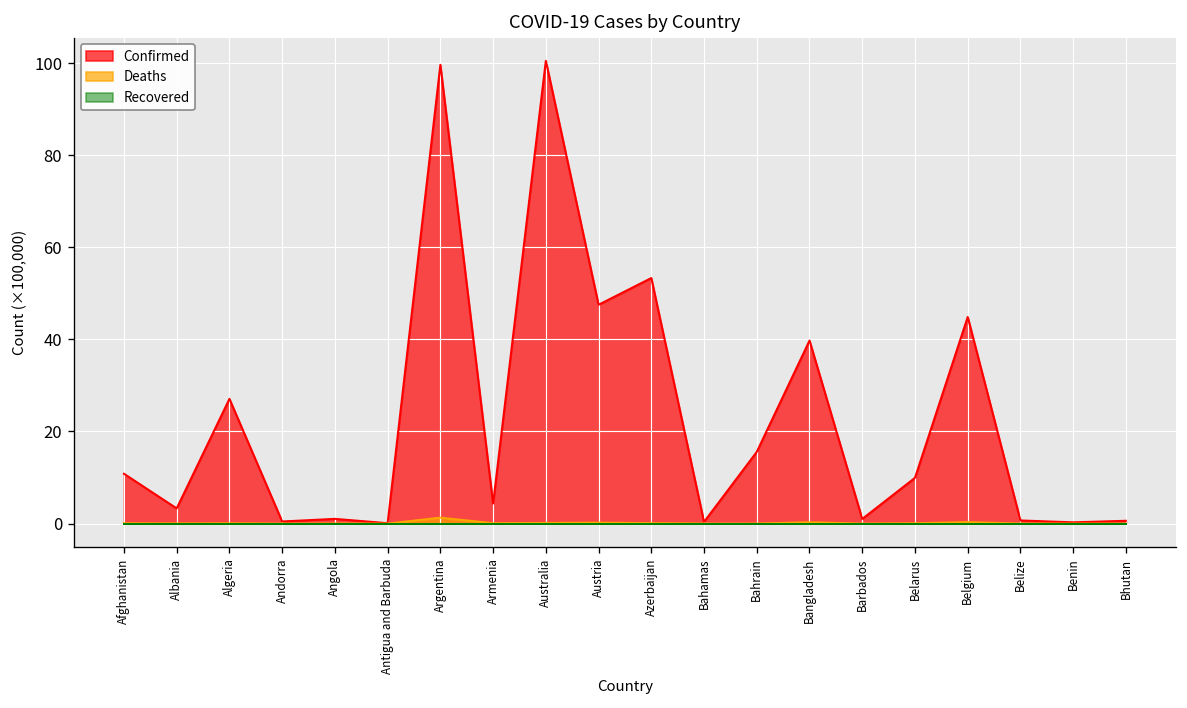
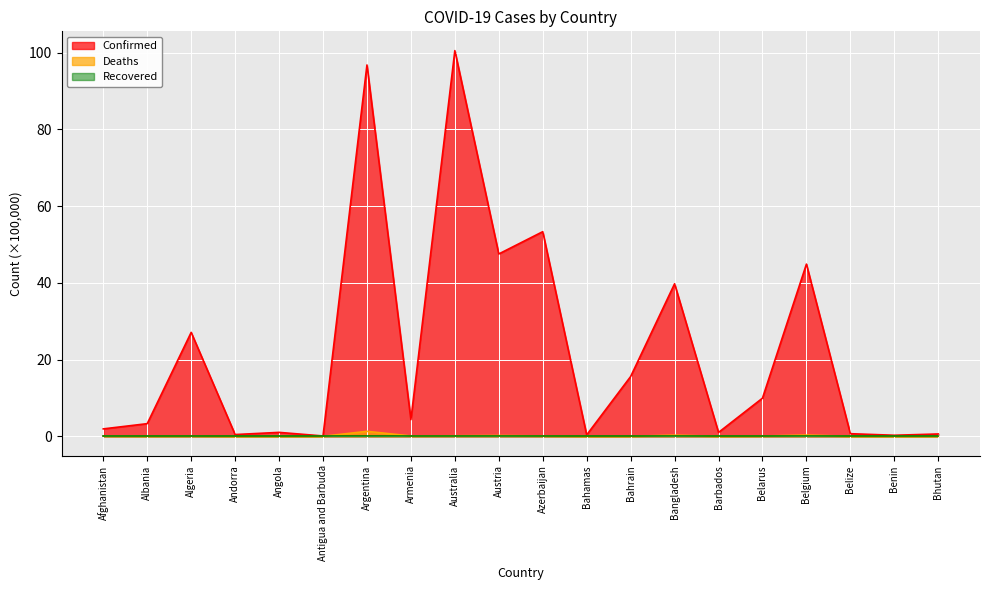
  {
    "Confirmed": {
-     "Afghanistan": 11,
+     "Afghanistan": 2,
      "Albania": 3,
      "Algeria": 27,
      "Angola": 1,
-     "Argentina": 100,
+     "Argentina": 97,
      "Armenia": 4,
      "Australia": 101,
      "Austria": 48,
      "Azerbaijan": 53,
      "Bahrain": 16,
      "Bangladesh": 40,
      "Barbados": 1,
      "Belarus": 10,
      "Belgium": 45,
      "Belize": 1
    },
    "Deaths": {
      "Argentina": 1
    },
    "Recovered": {
      "Argentina": 0
    }
  }
